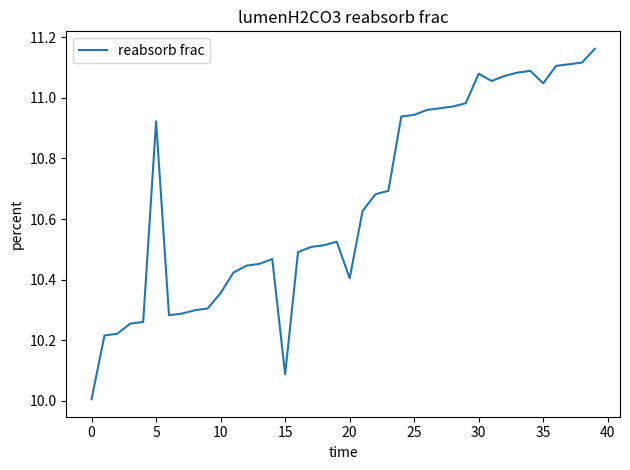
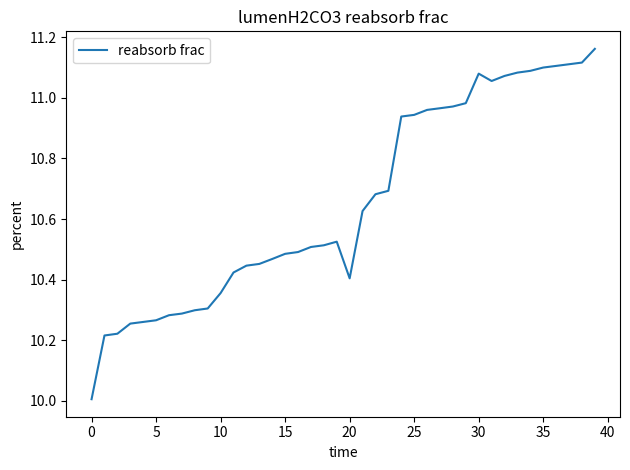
  {
    "0": 10.01,
-   "5": 10.92,
+   "5": 10.27,
    "10": 10.36,
-   "15": 10.09,
+   "15": 10.49,
    "20": 10.40,
    "25": 10.94,
    "30": 11.08,
-   "35": 11.05
+   "35": 11.10
  }
